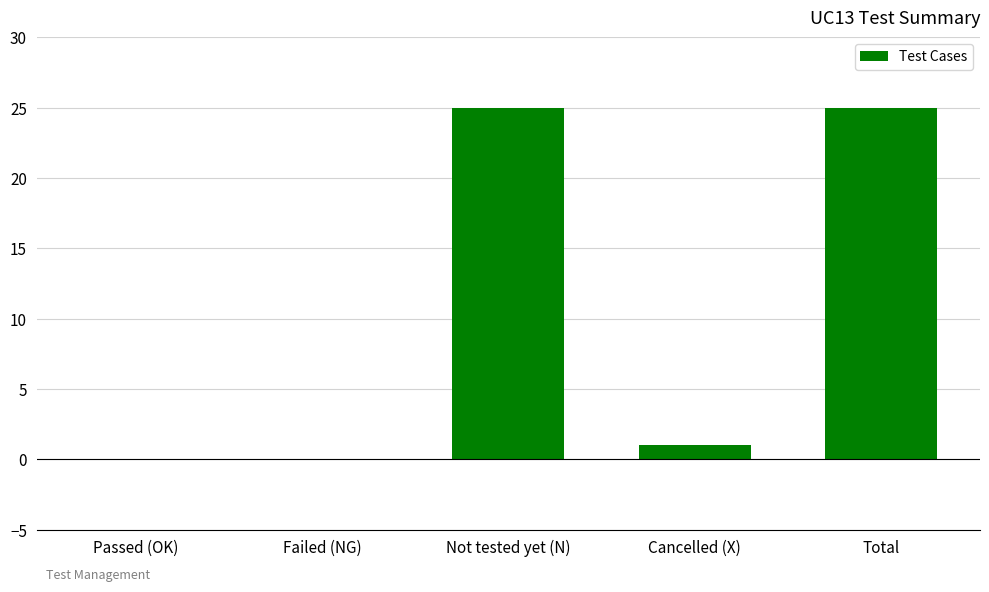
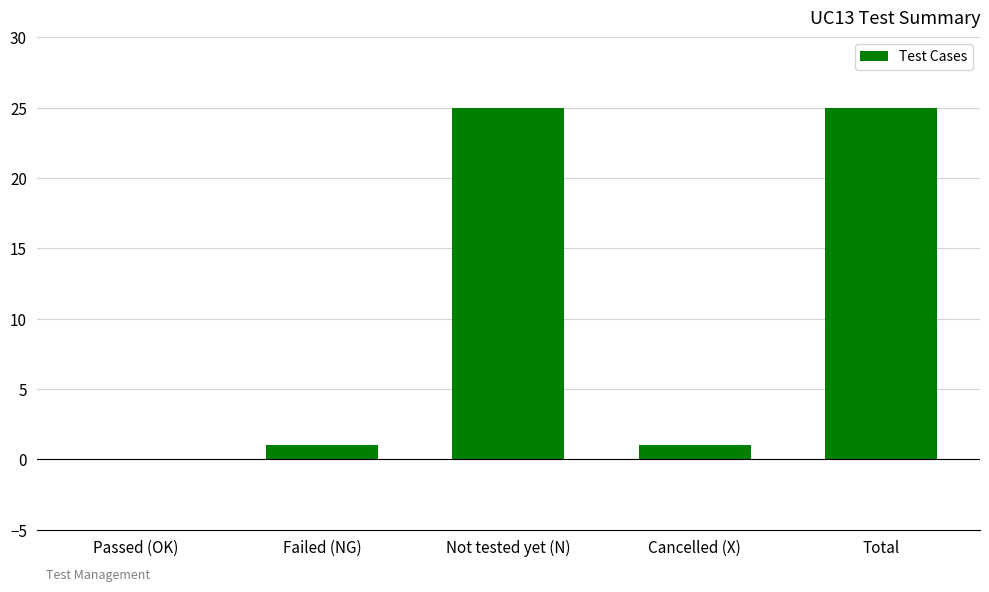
  {
    "Passed (OK)": 0,
-   "Failed (NG)": 0,
+   "Failed (NG)": 1,
    "Not tested yet (N)": 25,
    "Cancelled (X)": 1,
    "Total": 25
  }
